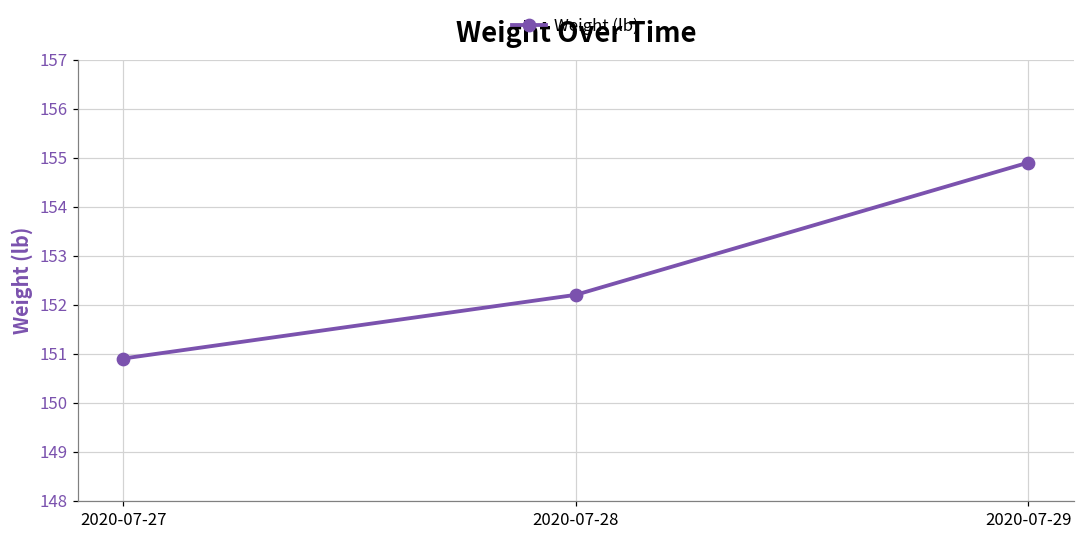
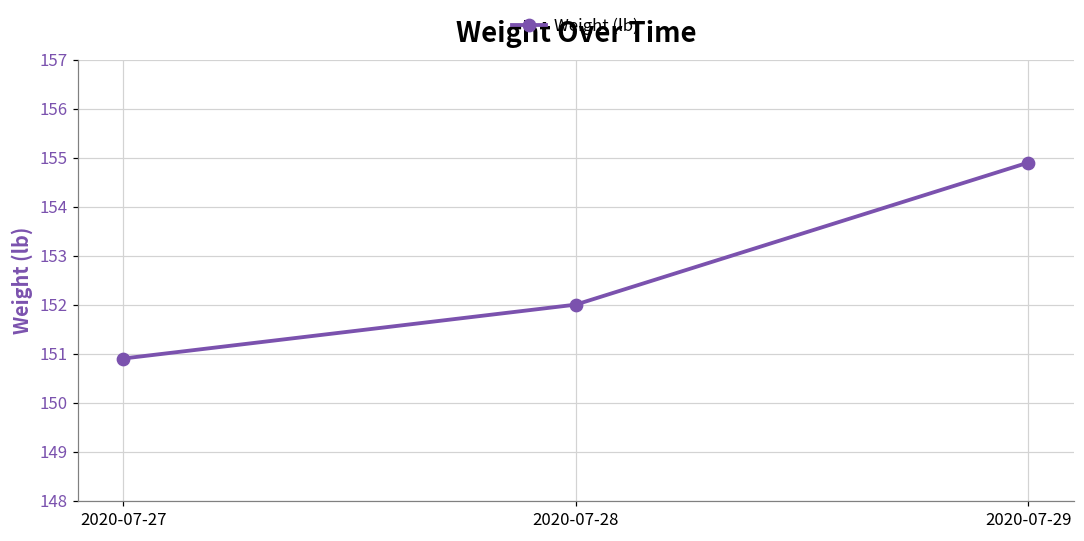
  {
    "2020-07-27": 150.9,
-   "2020-07-28": 152.2,
+   "2020-07-28": 152.0,
    "2020-07-29": 154.9
  }
